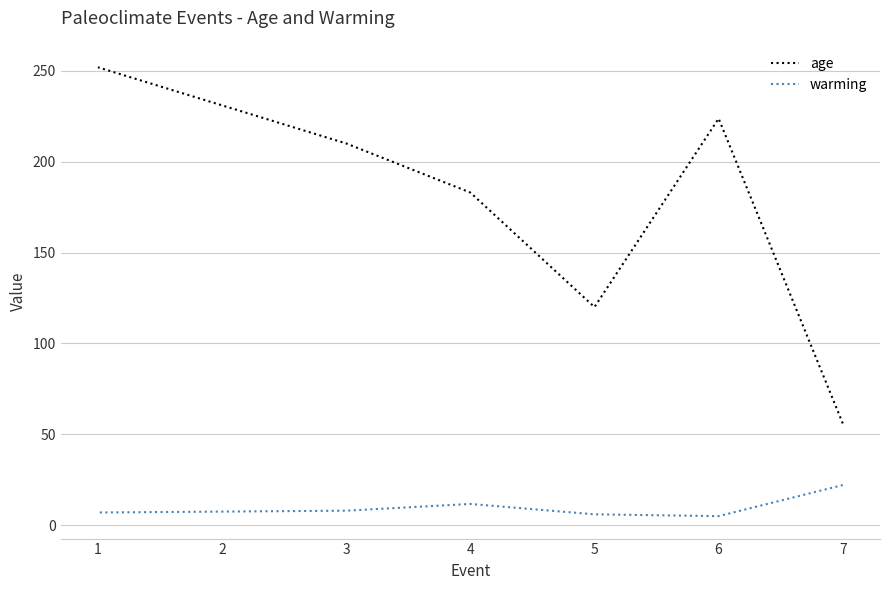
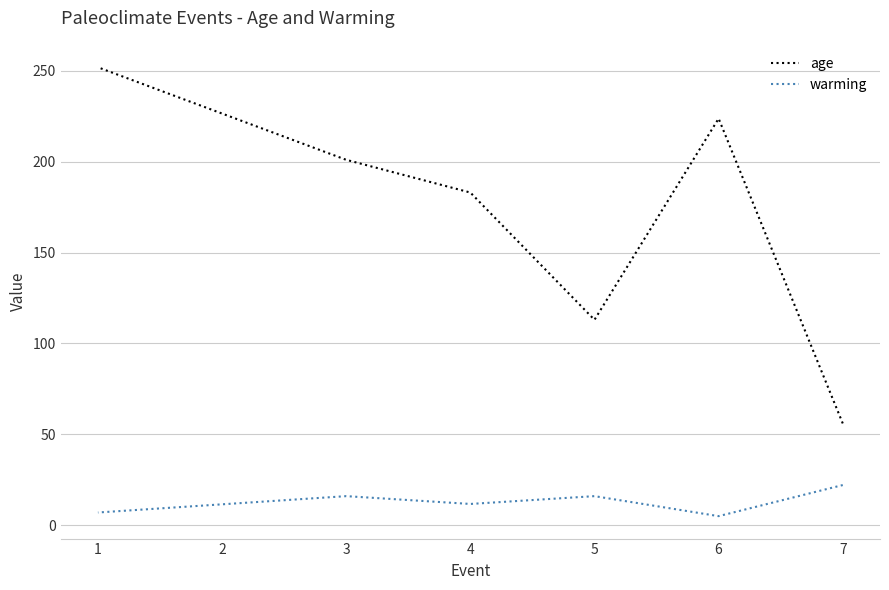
  {
    "age": {
      "1": 252,
-     "3": 210,
+     "3": 201,
      "4": 183,
-     "5": 120,
+     "5": 113,
      "6": 224,
      "7": 56
    },
    "warming": {
      "1": 7,
-     "3": 8,
+     "3": 16,
      "4": 12,
-     "5": 6,
+     "5": 16,
      "6": 5,
      "7": 22
    }
  }
